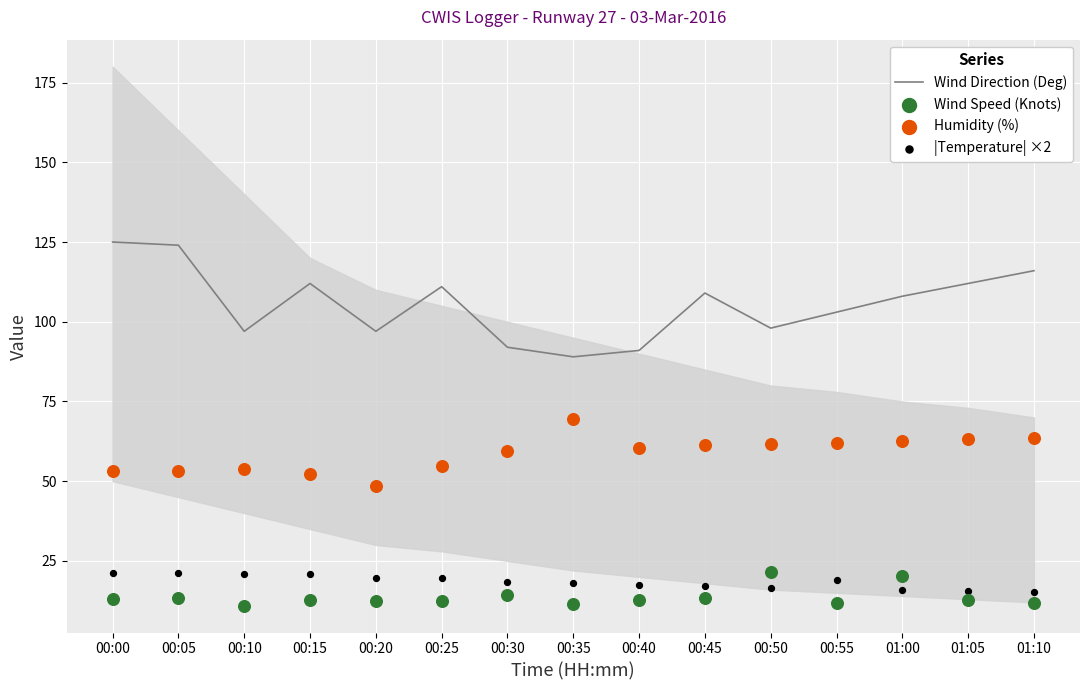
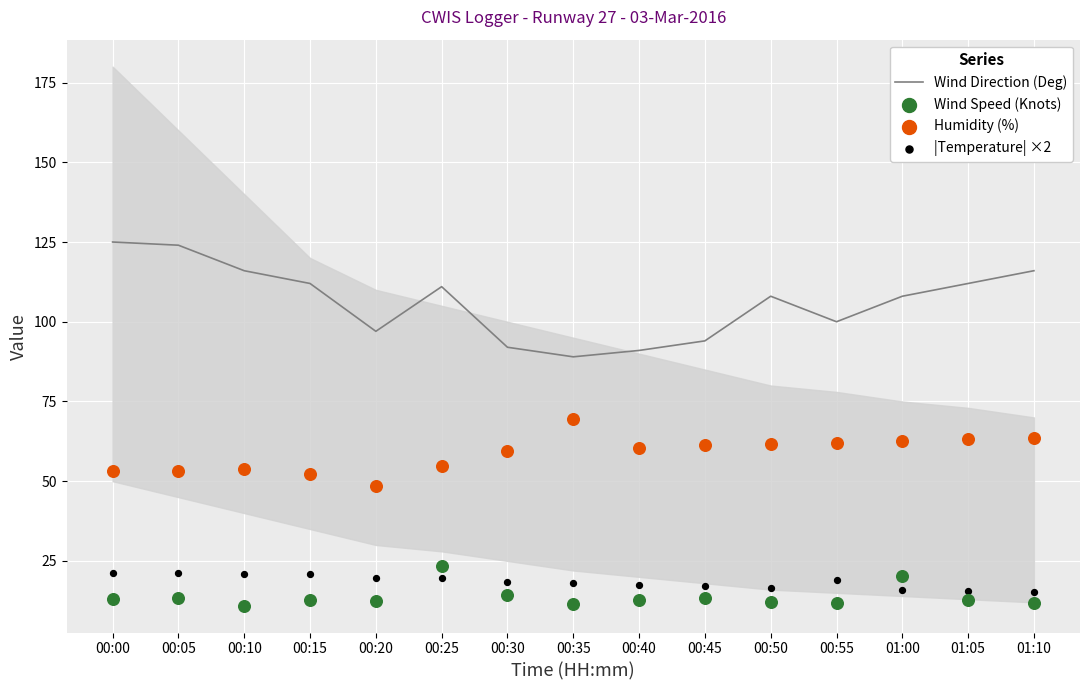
  {
    "Wind Direction (Deg)": {
      "00:00": 125,
      "00:05": 124,
-     "00:10": 97,
+     "00:10": 116,
      "00:15": 112,
      "00:20": 97,
      "00:25": 111,
      "00:30": 92,
      "00:35": 89,
      "00:40": 91,
-     "00:45": 109,
-     "00:50": 98,
-     "00:55": 103,
+     "00:45": 94,
+     "00:50": 108,
+     "00:55": 100,
      "01:00": 108,
      "01:05": 112,
      "01:10": 116
    },
    "Wind Speed (Knots)": {
-     "00:25": 12,
-     "00:50": 22
+     "00:25": 23,
+     "00:50": 12
    }
  }
